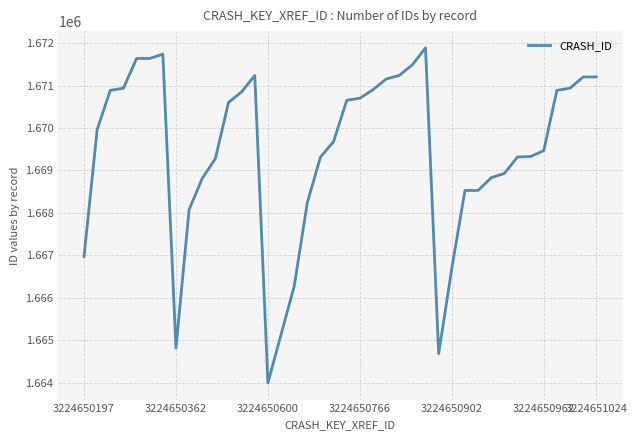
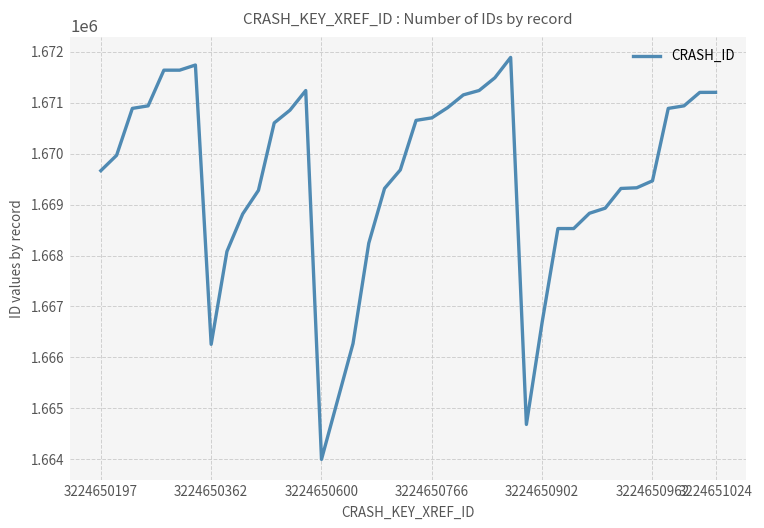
  {
-   "3224650197": 1667000,
-   "3224650362": 1664800,
+   "3224650197": 1669700,
+   "3224650362": 1666300,
    "3224650600": 1664000,
    "3224650766": 1670700,
    "3224650902": 1666700
  }
